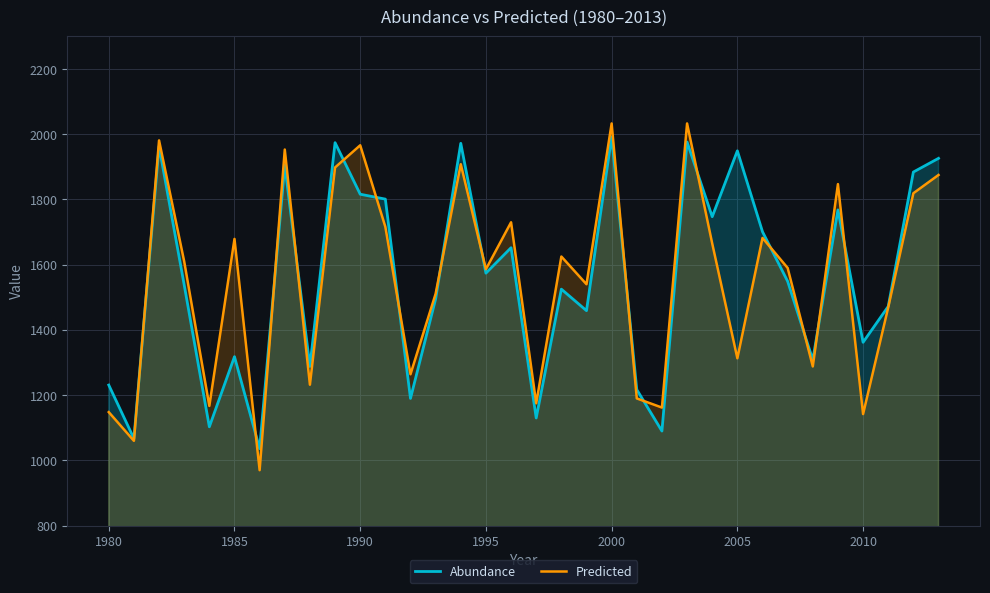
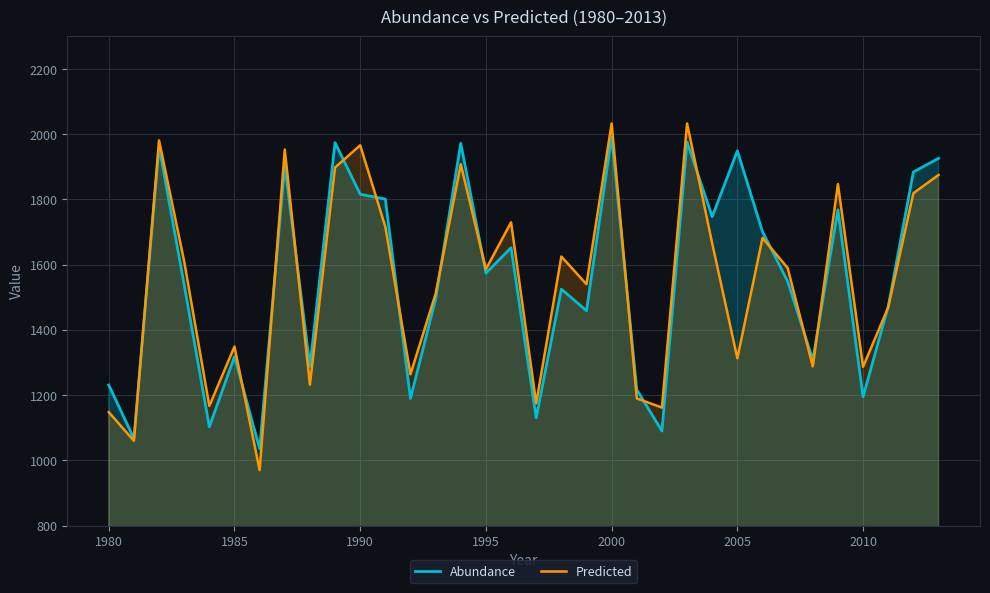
  {
    "Abundance": {
      "1980": 1230,
      "1985": 1320,
      "1990": 1820,
      "1995": 1570,
      "2000": 1990,
      "2005": 1950,
-     "2010": 1360
+     "2010": 1200
    },
    "Predicted": {
      "1980": 1150,
-     "1985": 1680,
+     "1985": 1350,
      "1990": 1970,
      "1995": 1590,
      "2000": 2030,
      "2005": 1310,
-     "2010": 1140
+     "2010": 1290
    }
  }
